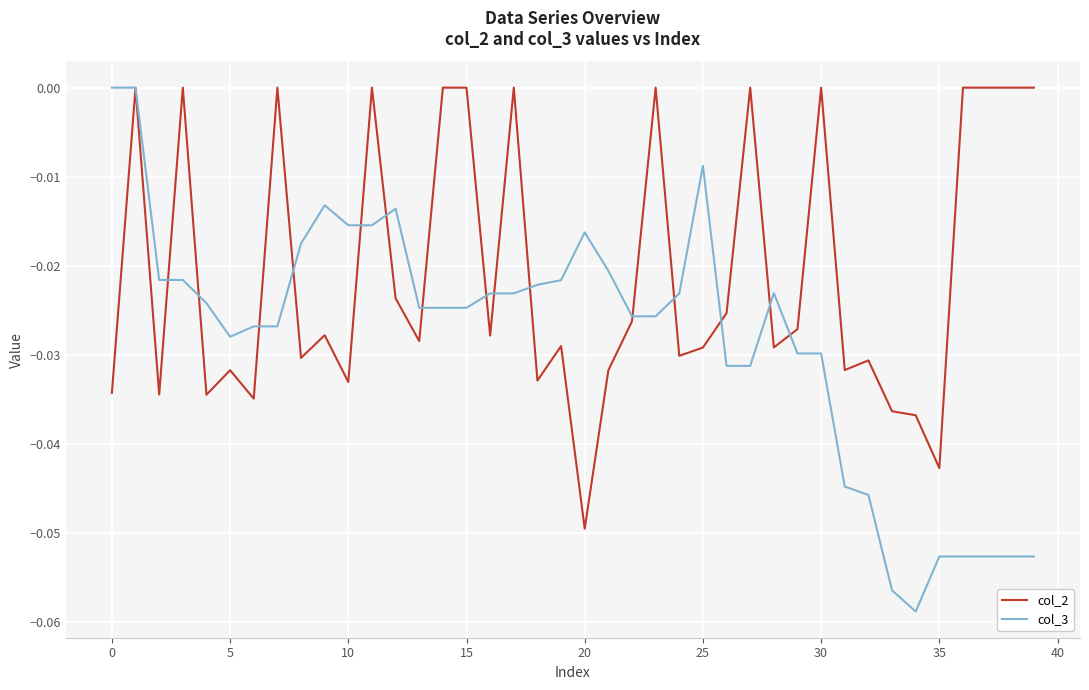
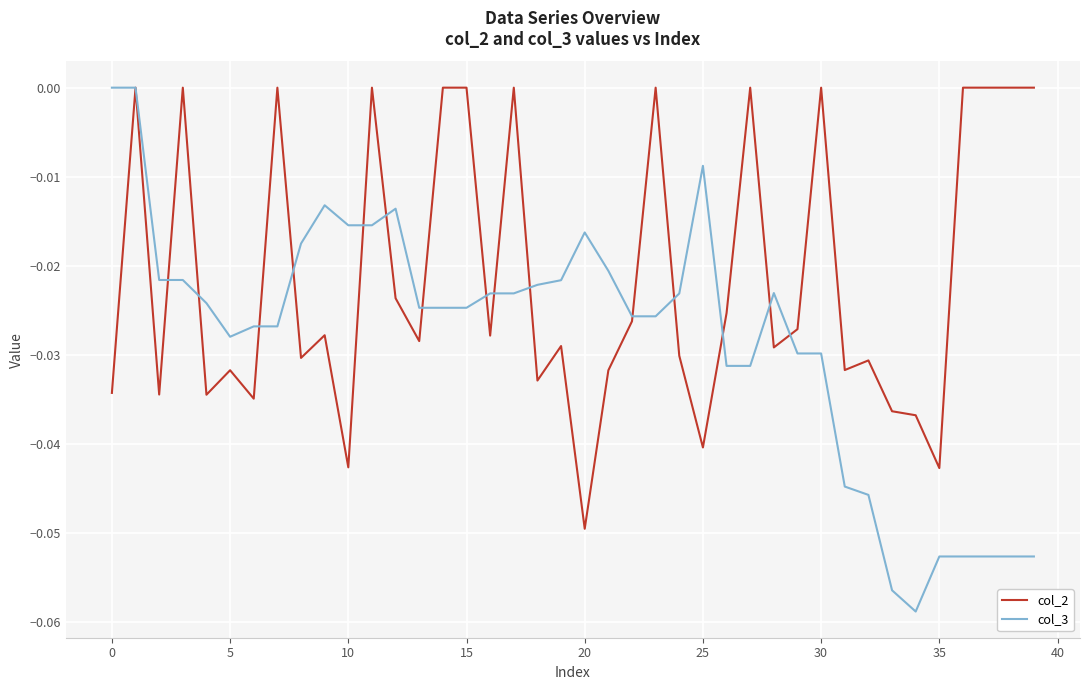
  {
    "col_2": {
      "0": -0.034,
      "5": -0.032,
-     "10": -0.033,
+     "10": -0.043,
      "15": 0.000,
      "20": -0.049,
-     "25": -0.029,
+     "25": -0.040,
      "30": 0.000,
      "35": -0.043
    },
    "col_3": {
      "0": 0.000,
      "5": -0.028,
      "10": -0.015,
      "15": -0.025,
      "20": -0.016,
      "25": -0.009,
      "30": -0.030,
      "35": -0.053
    }
  }
